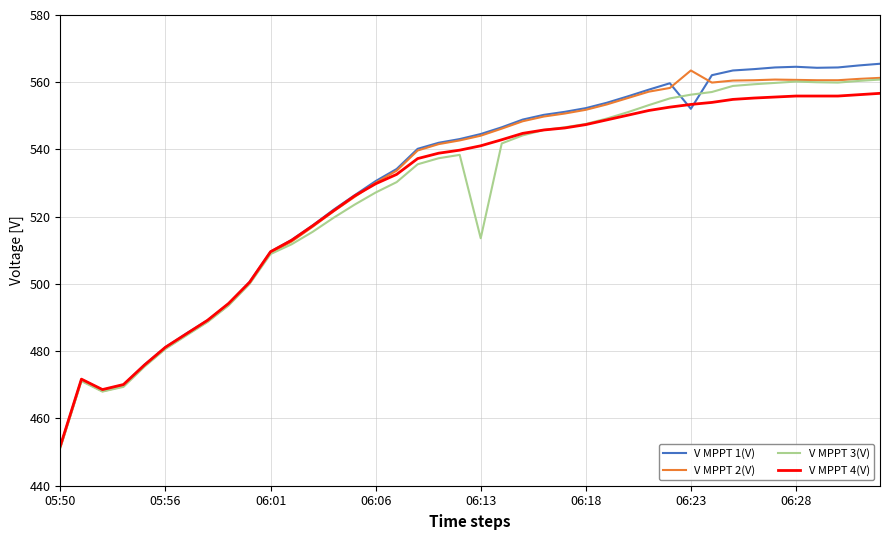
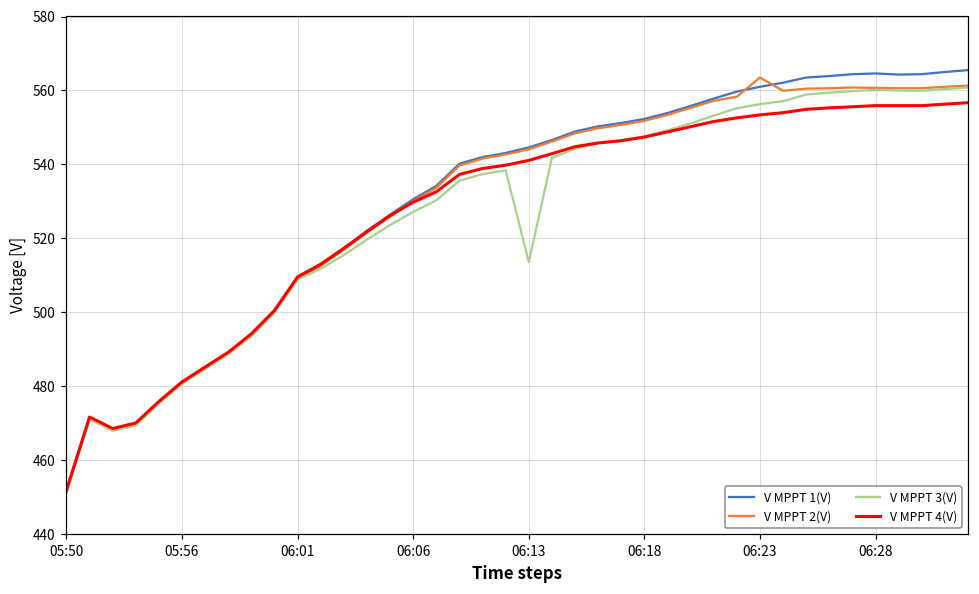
  {
    "V MPPT 1(V)": {
-     "06:23": 552,
+     "06:23": 561,
      "06:28": 565
    },
    "V MPPT 2(V)": {
      "06:23": 564
    },
    "V MPPT 3(V)": {
      "06:06": 527,
      "06:13": 514,
      "06:23": 556
    },
    "V MPPT 4(V)": {
      "06:13": 541,
      "06:23": 553,
      "06:28": 556
    }
  }
